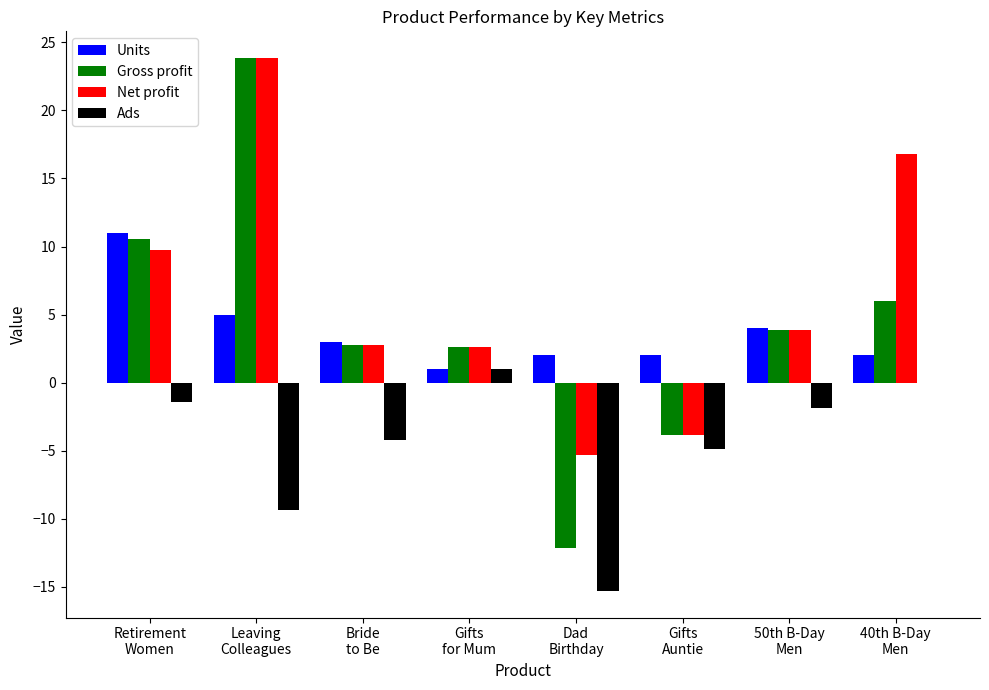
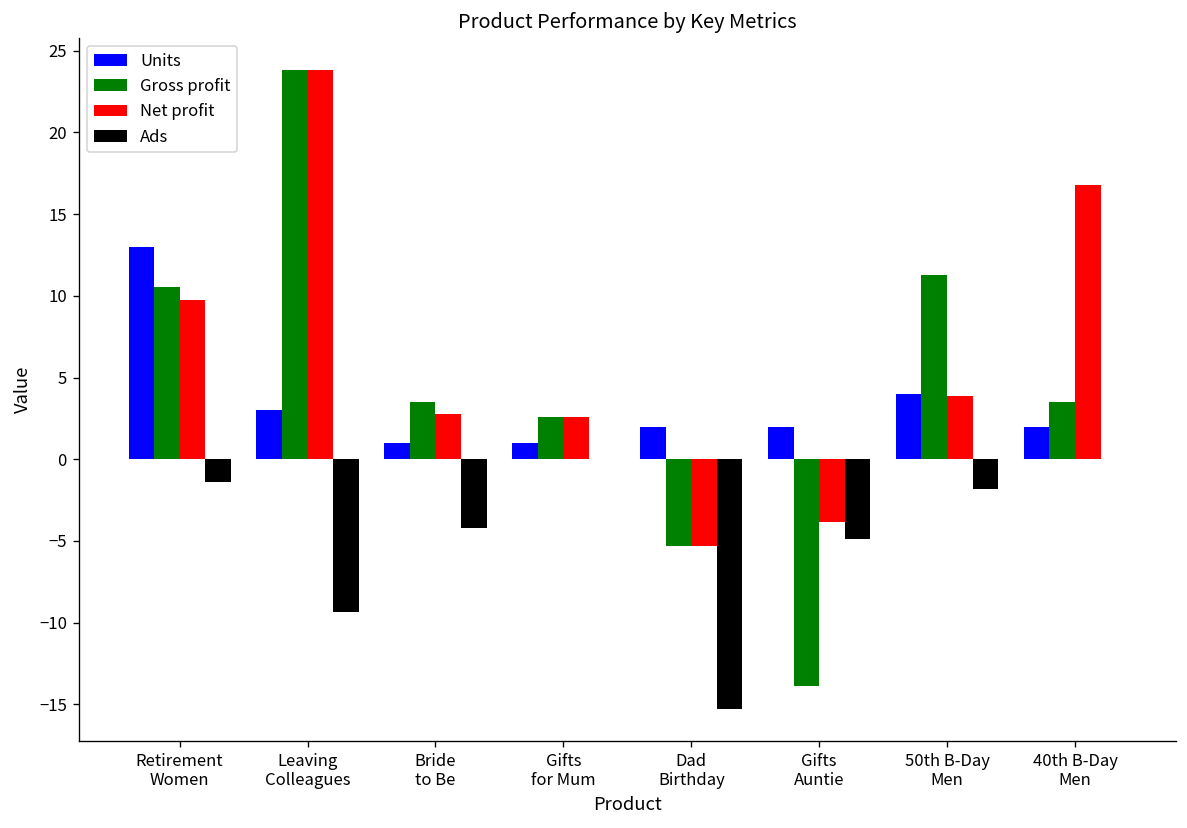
  {
    "Units": {
-     "Retirement Women": 11,
-     "Leaving Colleagues": 5,
-     "Bride to Be": 3,
+     "Retirement Women": 13,
+     "Leaving Colleagues": 3,
+     "Bride to Be": 1,
      "Gifts for Mum": 1,
      "Dad Birthday": 2,
      "Gifts Auntie": 2,
      "50th B-Day Men": 4,
      "40th B-Day Men": 2
    },
    "Gross profit": {
      "Retirement Women": 10.6,
      "Leaving Colleagues": 23.9,
-     "Bride to Be": 2.7,
+     "Bride to Be": 3.5,
      "Gifts for Mum": 2.6,
-     "Dad Birthday": -12.2,
-     "Gifts Auntie": -3.9,
-     "50th B-Day Men": 3.9,
-     "40th B-Day Men": 6.0
+     "Dad Birthday": -5.3,
+     "Gifts Auntie": -13.9,
+     "50th B-Day Men": 11.3,
+     "40th B-Day Men": 3.5
    },
    "Net profit": {
      "Retirement Women": 9.7,
      "Leaving Colleagues": 23.9,
      "Bride to Be": 2.7,
      "Gifts for Mum": 2.6,
      "Dad Birthday": -5.3,
      "Gifts Auntie": -3.9,
      "50th B-Day Men": 3.9,
      "40th B-Day Men": 16.8
    },
    "Ads": {
      "Retirement Women": -1.4,
      "Leaving Colleagues": -9.4,
      "Bride to Be": -4.2,
-     "Gifts for Mum": 1,
+     "Gifts for Mum": 0,
      "Dad Birthday": -15.3,
      "Gifts Auntie": -5,
      "50th B-Day Men": -2,
      "40th B-Day Men": 0
    }
  }
